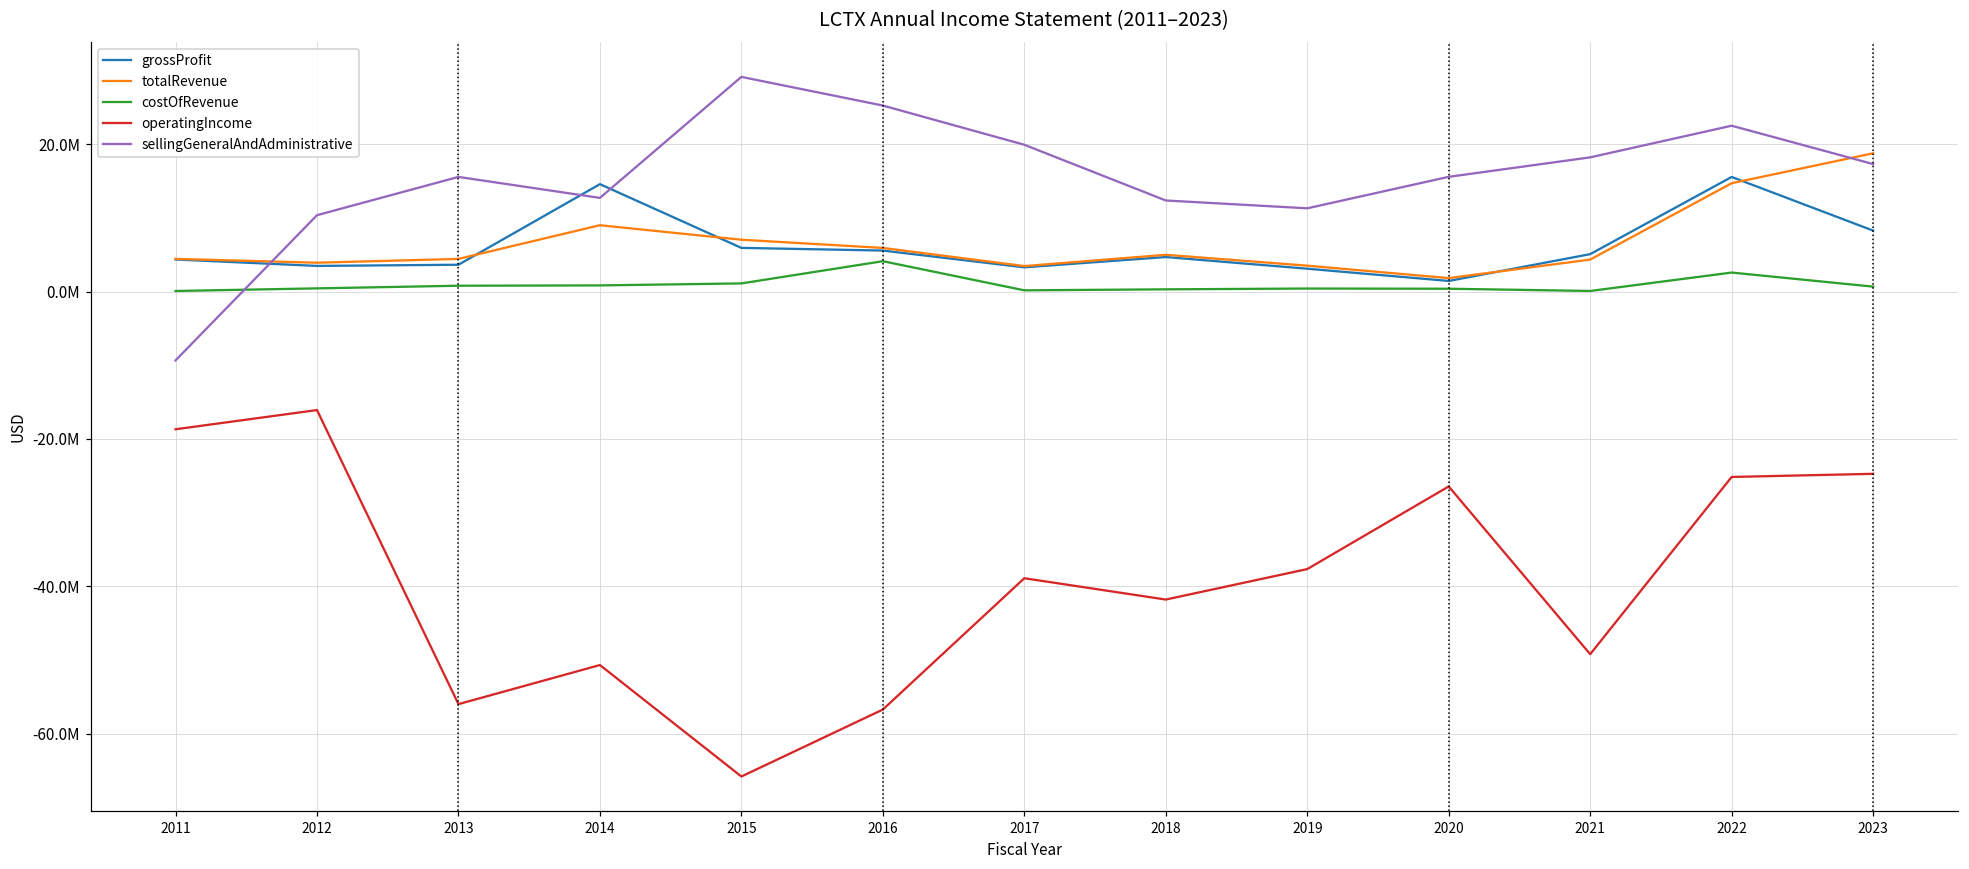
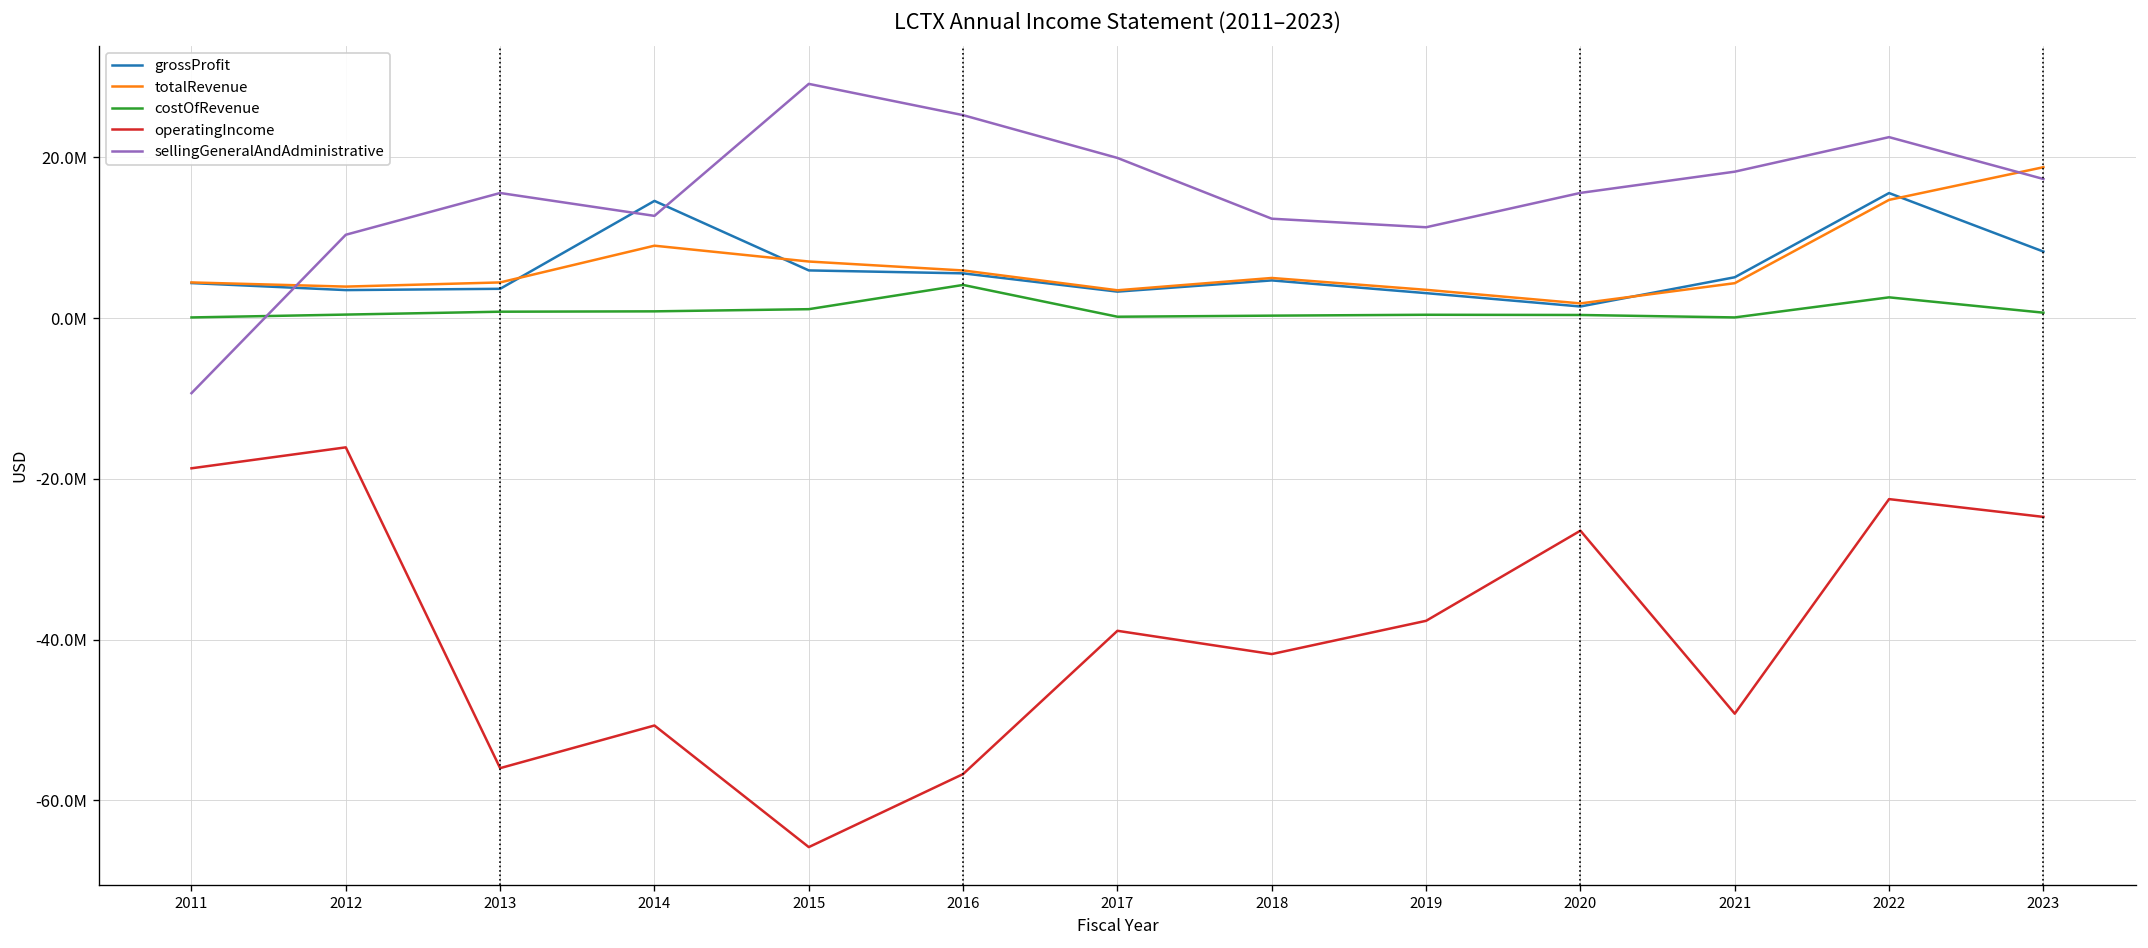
  {
    "grossProfit": {
      "2012": 3000000,
      "2013": 4000000,
      "2014": 15000000,
      "2015": 6000000,
      "2019": 3000000,
      "2020": 1000000,
      "2021": 5000000,
      "2022": 16000000,
      "2023": 8000000
    },
    "totalRevenue": {
      "2012": 4000000,
      "2013": 4000000,
      "2014": 9000000,
      "2015": 7000000,
      "2019": 4000000,
      "2020": 2000000,
      "2021": 4000000,
      "2022": 15000000,
      "2023": 19000000
    },
    "costOfRevenue": {
      "2011": 0,
      "2012": 0,
      "2013": 1000000,
      "2014": 1000000,
      "2015": 1000000,
      "2016": 4000000,
      "2017": 0,
      "2018": 0,
      "2019": 0,
      "2020": 0,
      "2021": 0,
      "2022": 3000000,
      "2023": 1000000
    },
    "operatingIncome": {
      "2011": -19000000,
      "2012": -16000000,
      "2013": -56000000,
      "2014": -51000000,
      "2015": -66000000,
      "2016": -57000000,
      "2017": -39000000,
      "2018": -42000000,
      "2019": -38000000,
      "2020": -26000000,
      "2021": -49000000,
-     "2022": -25000000,
+     "2022": -23000000,
      "2023": -25000000
    },
    "sellingGeneralAndAdministrative": {
      "2011": -9000000,
      "2012": 10000000,
      "2013": 16000000,
      "2014": 13000000,
      "2015": 29000000,
      "2016": 25000000,
      "2017": 20000000,
      "2018": 12000000,
      "2019": 11000000,
      "2020": 16000000,
      "2021": 18000000,
      "2022": 23000000,
      "2023": 17000000
    }
  }
